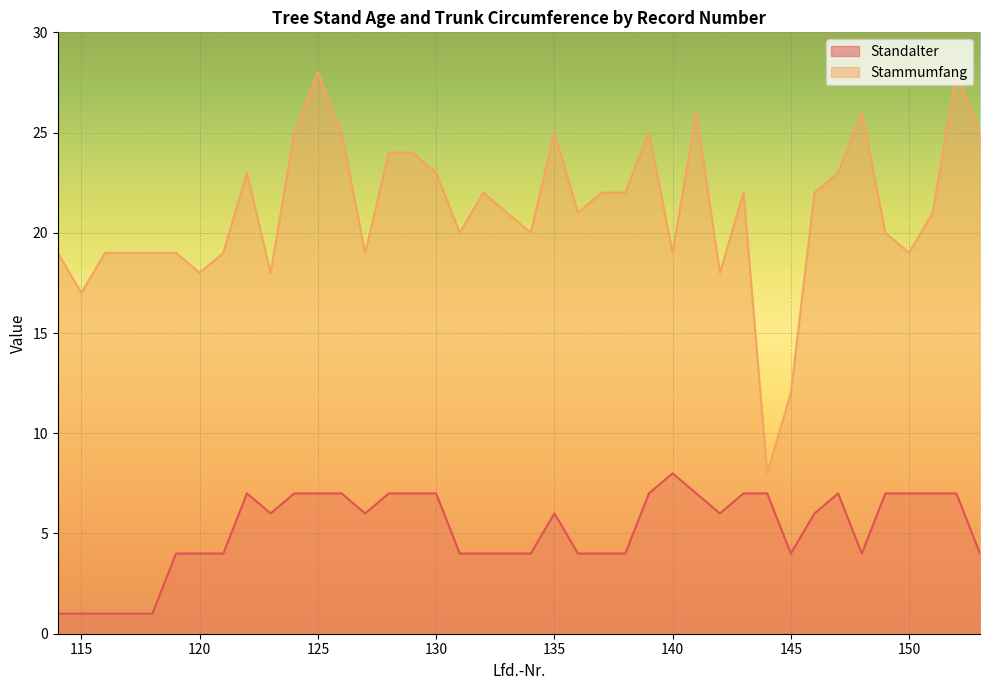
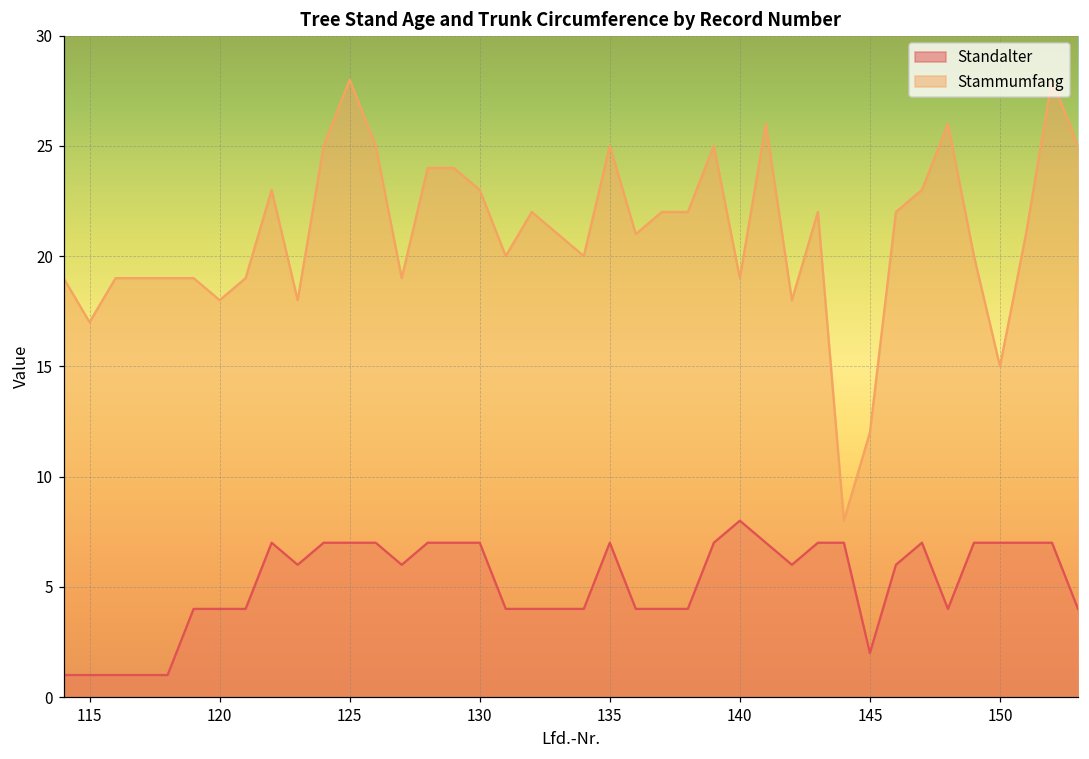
  {
    "Standalter": {
      "115": 1,
      "120": 4,
      "125": 7,
      "130": 7,
-     "135": 6,
+     "135": 7,
      "140": 8,
-     "145": 4,
+     "145": 2,
      "150": 7
    },
    "Stammumfang": {
      "115": 17,
      "120": 18,
      "125": 28,
      "130": 23,
      "135": 25,
      "140": 19,
      "145": 12,
-     "150": 19
+     "150": 15
    }
  }
